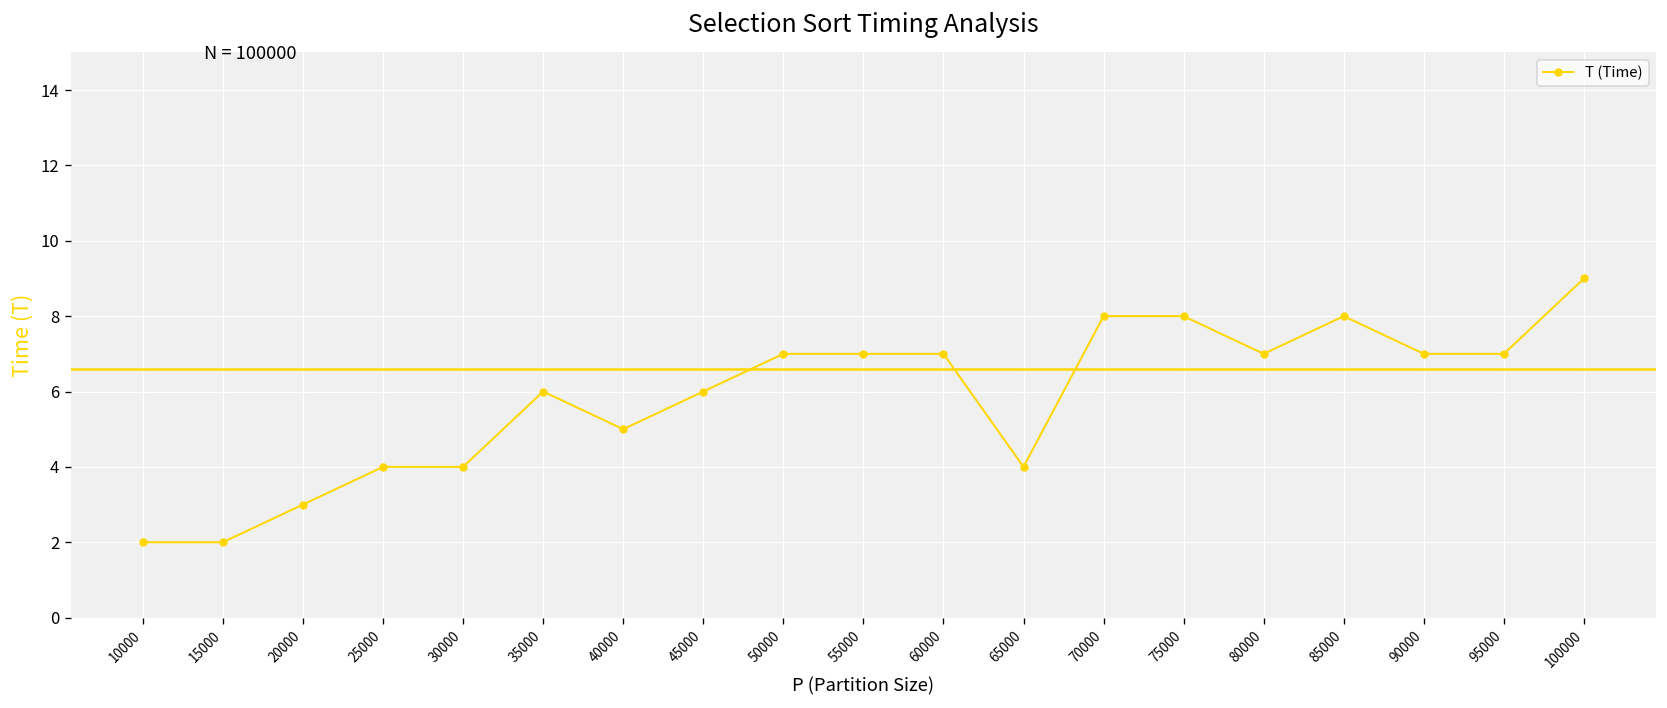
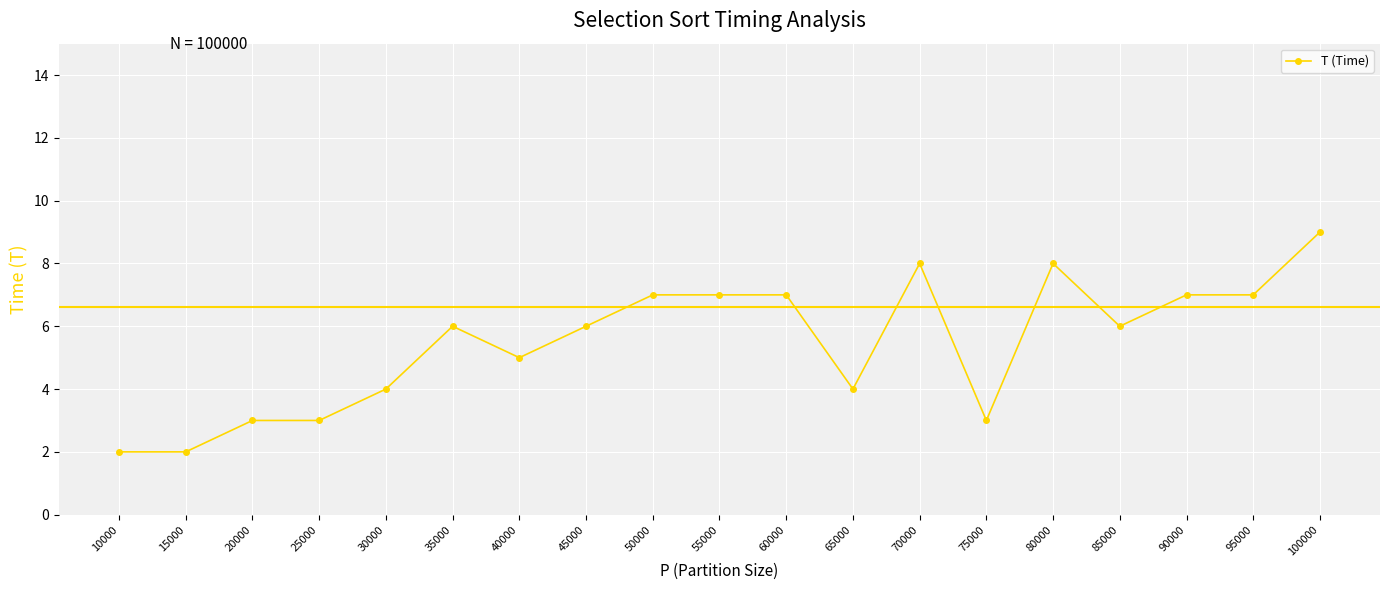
  {
    "10000": 2,
    "15000": 2,
    "20000": 3,
-   "25000": 4,
+   "25000": 3,
    "30000": 4,
    "35000": 6,
    "40000": 5,
    "45000": 6,
    "50000": 7,
    "55000": 7,
    "60000": 7,
    "65000": 4,
    "70000": 8,
-   "75000": 8,
-   "80000": 7,
-   "85000": 8,
+   "75000": 3,
+   "80000": 8,
+   "85000": 6,
    "90000": 7,
    "95000": 7,
    "100000": 9
  }
